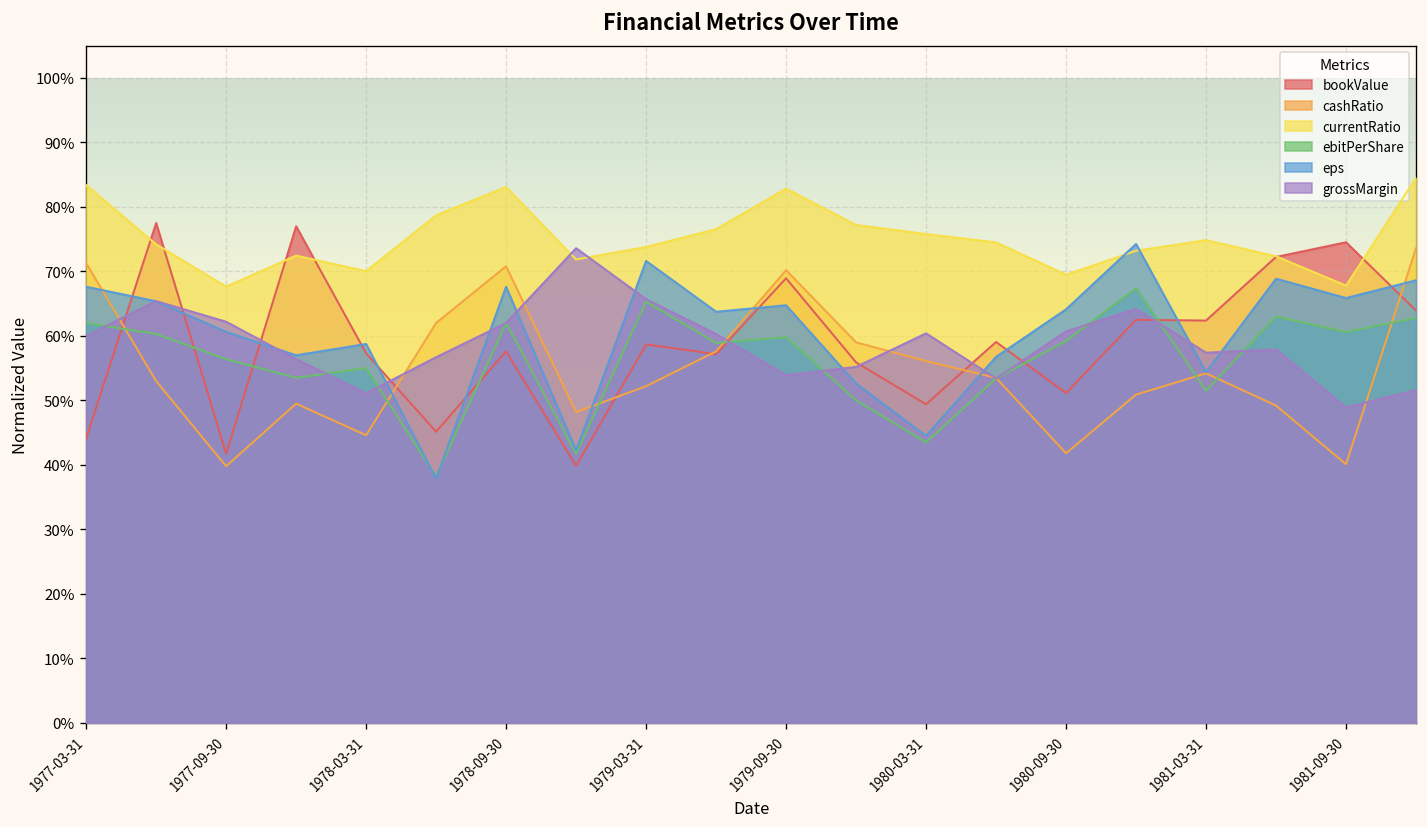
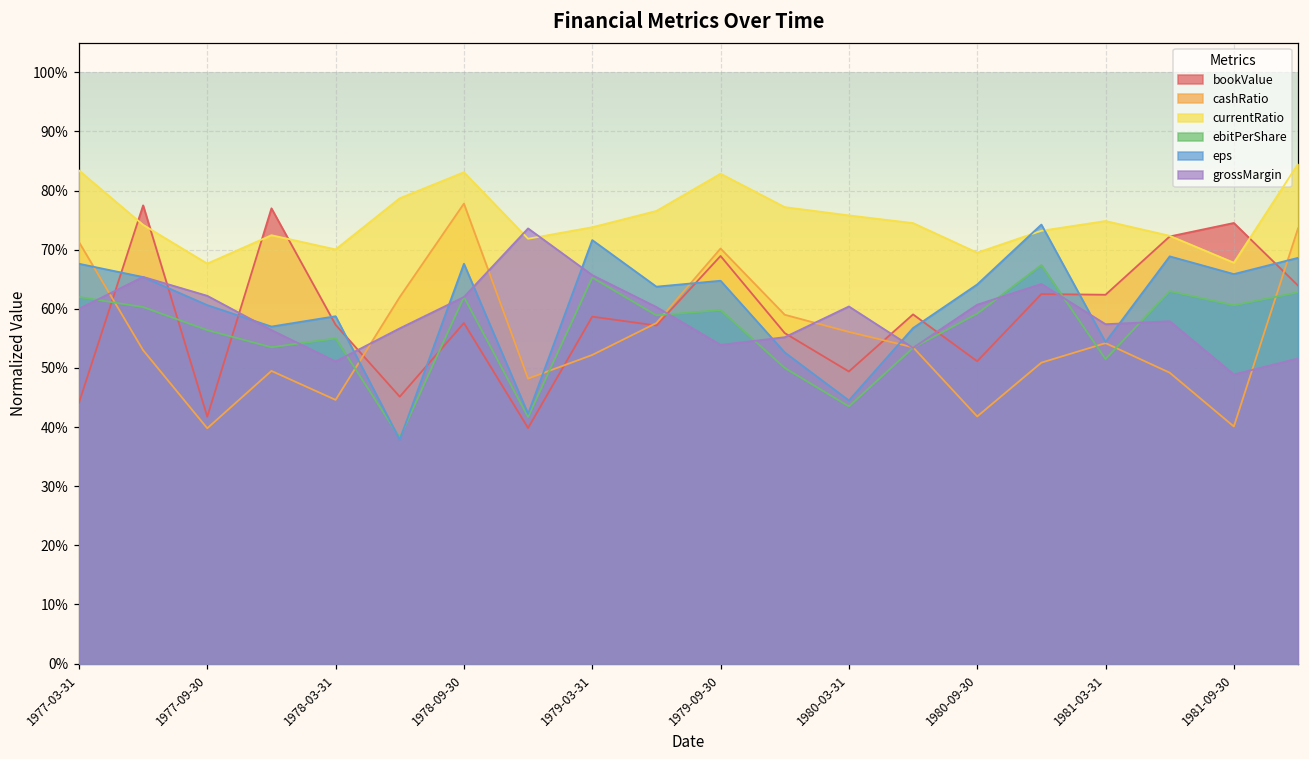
  {
    "bookValue": {
      "1977-03-31": "44%",
      "1977-09-30": "42%",
      "1978-03-31": "57%",
      "1978-09-30": "58%",
      "1979-03-31": "59%",
      "1979-09-30": "69%",
      "1980-03-31": "49%",
      "1980-09-30": "51%",
      "1981-03-31": "62%",
      "1981-09-30": "75%"
    },
    "cashRatio": {
      "1977-03-31": "71%",
      "1977-09-30": "40%",
      "1978-03-31": "45%",
-     "1978-09-30": "71%",
+     "1978-09-30": "78%",
      "1979-03-31": "52%",
      "1979-09-30": "70%",
      "1980-03-31": "56%",
      "1980-09-30": "42%",
      "1981-09-30": "40%"
    },
    "currentRatio": {
      "1977-03-31": "83%",
      "1977-09-30": "68%",
      "1978-03-31": "70%",
      "1978-09-30": "83%",
      "1979-03-31": "74%",
      "1979-09-30": "83%",
      "1980-03-31": "76%",
      "1980-09-30": "70%",
      "1981-03-31": "75%",
      "1981-09-30": "68%"
    },
    "ebitPerShare": {
      "1977-03-31": "62%",
      "1977-09-30": "56%",
      "1978-03-31": "55%",
      "1979-09-30": "60%",
      "1980-03-31": "44%",
      "1980-09-30": "59%",
      "1981-03-31": "52%",
      "1981-09-30": "61%"
    },
    "eps": {
      "1977-03-31": "68%",
      "1977-09-30": "61%",
      "1978-03-31": "59%",
      "1978-09-30": "68%",
      "1979-03-31": "72%",
      "1979-09-30": "65%",
      "1980-03-31": "45%",
      "1980-09-30": "64%",
      "1981-09-30": "66%"
    },
    "grossMargin": {
      "1977-03-31": "60%",
      "1977-09-30": "62%",
      "1978-03-31": "51%",
      "1979-09-30": "54%",
      "1980-03-31": "60%",
      "1980-09-30": "61%",
      "1981-03-31": "57%",
      "1981-09-30": "49%"
    }
  }
